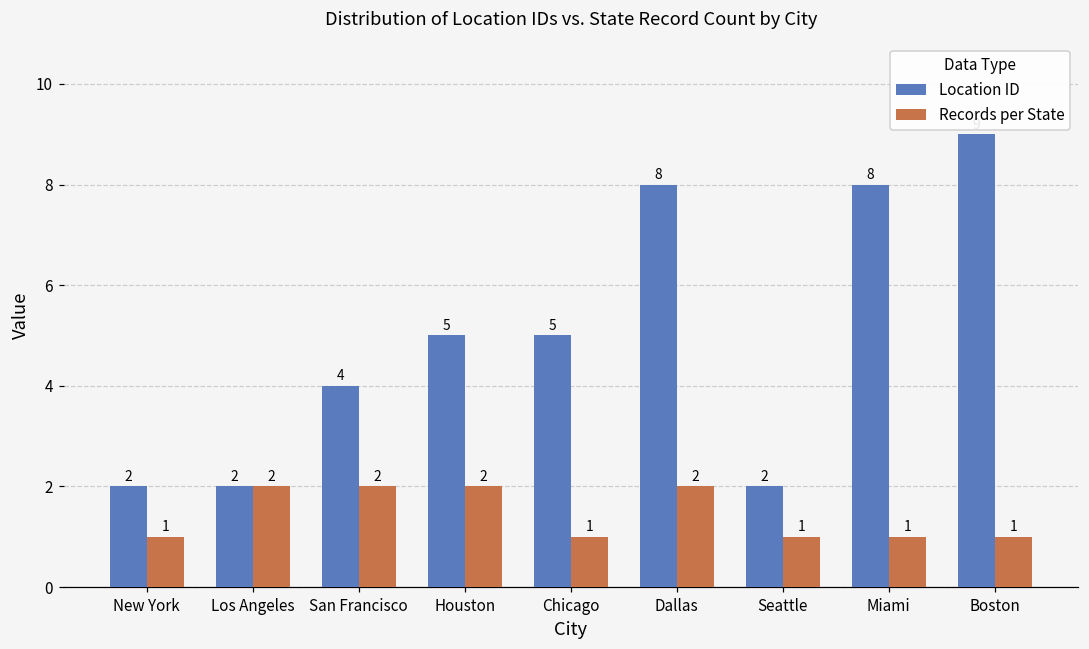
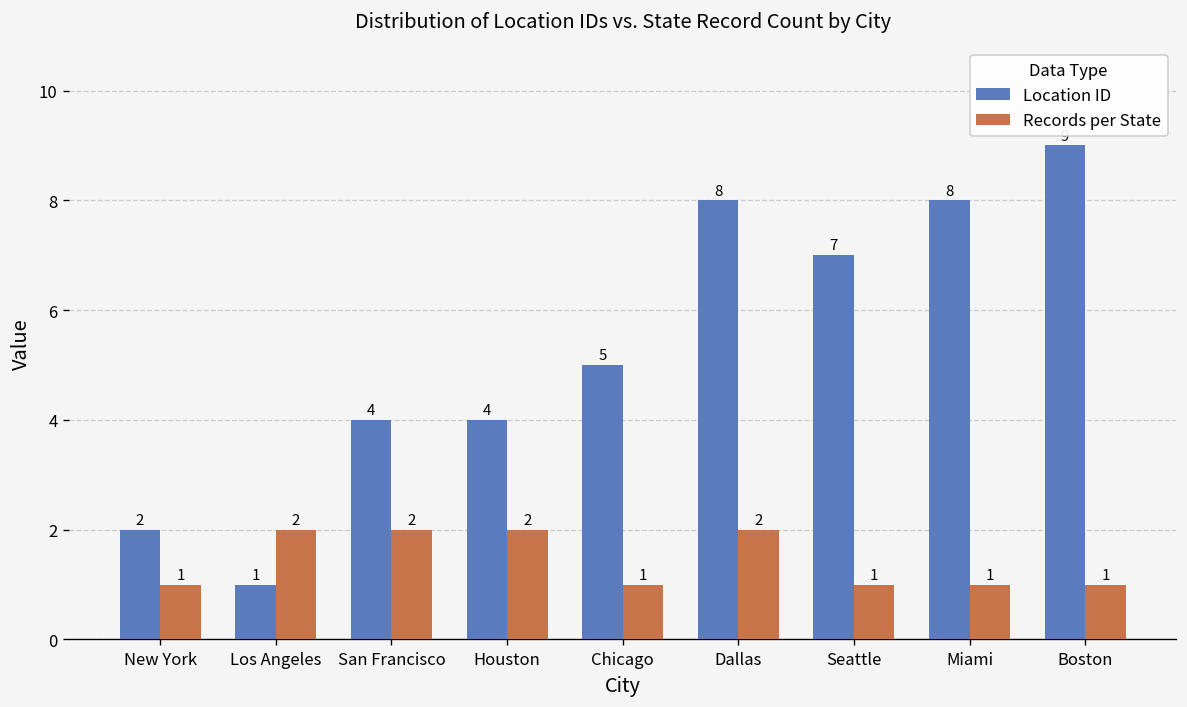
  {
    "Location ID": {
      "New York": 2,
-     "Los Angeles": 2,
+     "Los Angeles": 1,
      "San Francisco": 4,
-     "Houston": 5,
+     "Houston": 4,
      "Chicago": 5,
      "Dallas": 8,
-     "Seattle": 2,
+     "Seattle": 7,
      "Miami": 8
    },
    "Records per State": {
      "New York": 1,
      "Los Angeles": 2,
      "San Francisco": 2,
      "Houston": 2,
      "Chicago": 1,
      "Dallas": 2,
      "Seattle": 1,
      "Miami": 1,
      "Boston": 1
    }
  }
